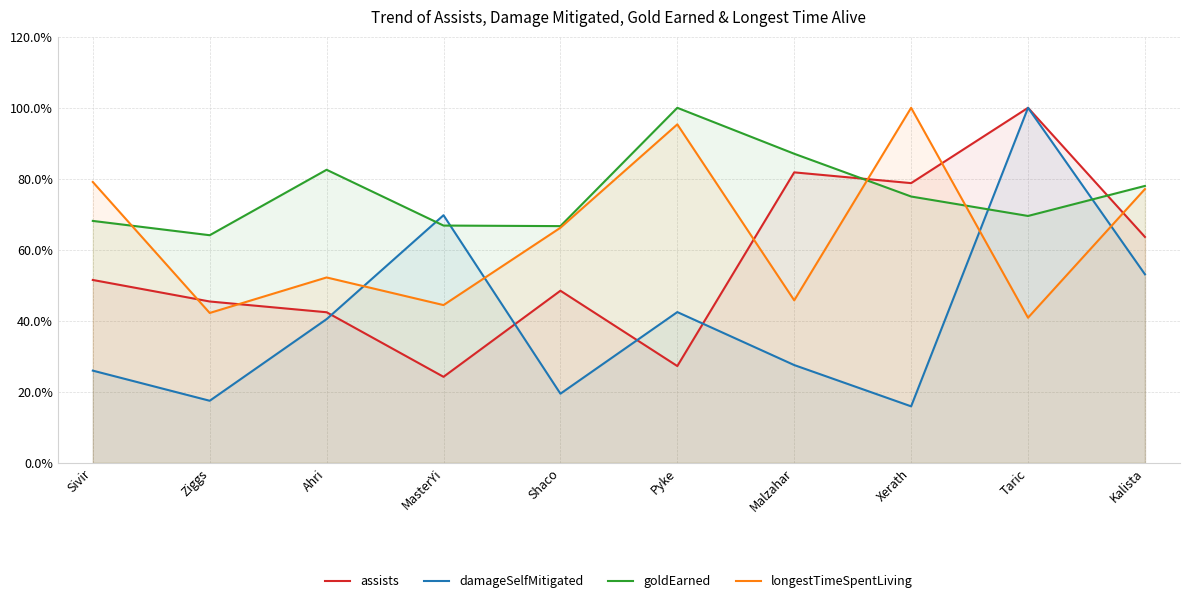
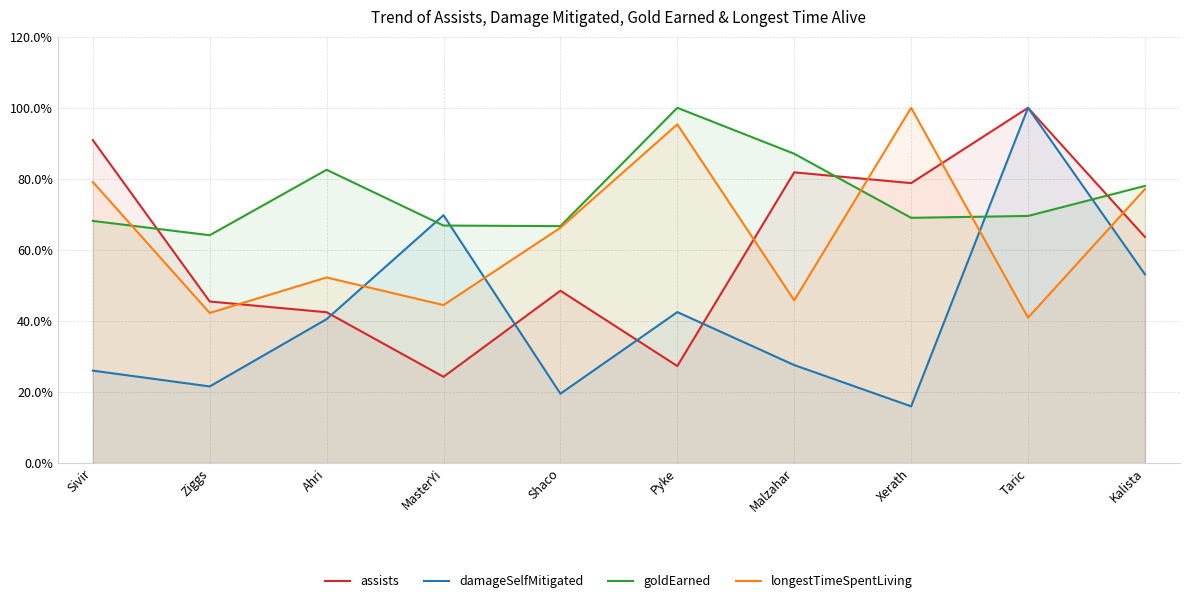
  {
    "assists": {
-     "Sivir": "52%",
+     "Sivir": "91%",
      "Ziggs": "45%",
      "Ahri": "42%",
      "MasterYi": "24%",
      "Shaco": "48%",
      "Pyke": "27%",
      "Malzahar": "82%",
      "Xerath": "79%",
      "Kalista": "64%"
    },
    "damageSelfMitigated": {
      "Sivir": "26%",
-     "Ziggs": "17%",
+     "Ziggs": "22%",
      "Ahri": "40%",
      "MasterYi": "70%",
      "Shaco": "19%",
      "Pyke": "42%",
      "Malzahar": "28%",
      "Xerath": "16%",
      "Kalista": "53%"
    },
    "goldEarned": {
      "Sivir": "68%",
      "Ziggs": "64%",
      "Ahri": "83%",
      "MasterYi": "67%",
      "Pyke": "100%",
      "Malzahar": "87%",
-     "Xerath": "75%",
+     "Xerath": "69%",
      "Taric": "70%",
      "Kalista": "78%"
    },
    "longestTimeSpentLiving": {
      "Sivir": "79%",
      "Ziggs": "42%",
      "Ahri": "52%",
      "MasterYi": "44%",
      "Pyke": "95%",
      "Malzahar": "46%",
      "Xerath": "100%",
      "Taric": "41%",
      "Kalista": "77%"
    }
  }
